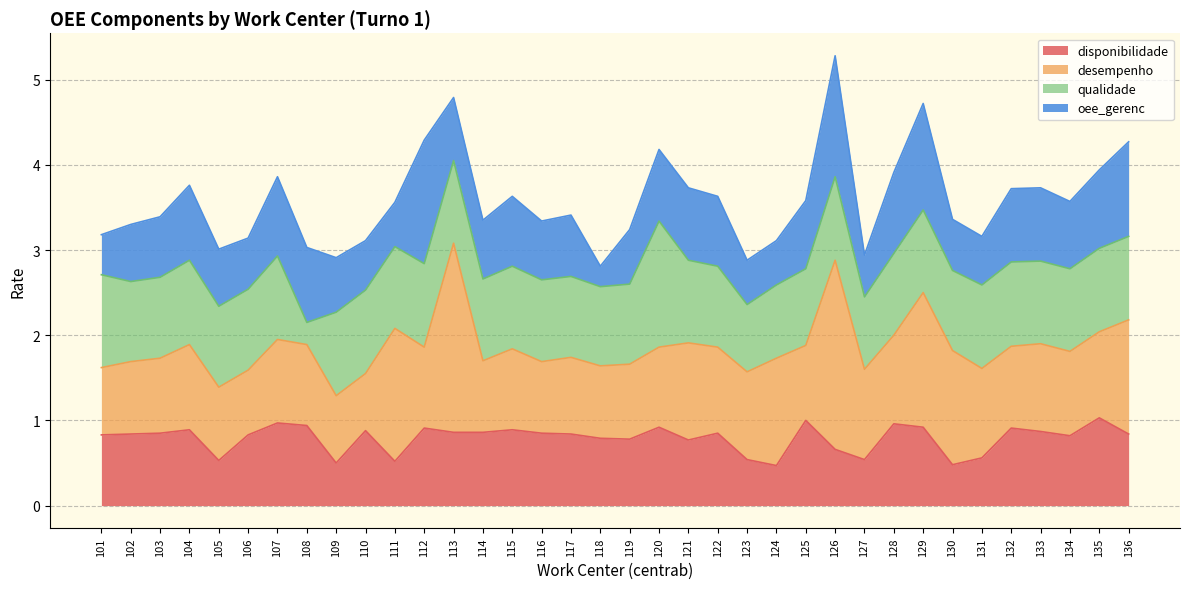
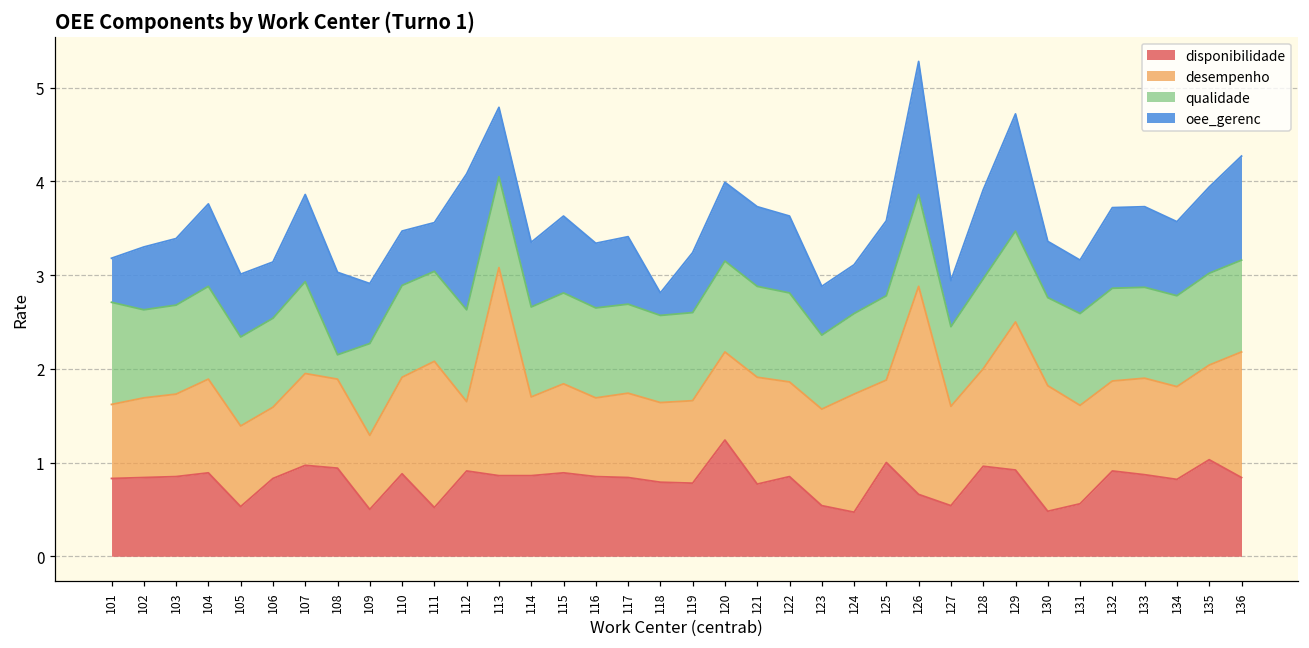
  {
    "disponibilidade": {
      "101": 0.8,
      "102": 0.8,
      "103": 0.9,
      "104": 0.9,
      "105": 0.5,
      "106": 0.8,
      "107": 1.0,
      "108": 0.9,
      "109": 0.5,
      "110": 0.9,
      "111": 0.5,
      "112": 0.9,
      "113": 0.9,
      "114": 0.9,
      "115": 0.9,
      "116": 0.9,
      "117": 0.8,
      "118": 0.8,
      "119": 0.8,
-     "120": 0.9,
+     "120": 1.2,
      "121": 0.8,
      "122": 0.9,
      "123": 0.5,
      "124": 0.5,
      "125": 1.0,
      "126": 0.7,
      "127": 0.5,
      "128": 1.0,
      "129": 0.9,
      "130": 0.5,
      "131": 0.6,
      "132": 0.9,
      "133": 0.9,
      "134": 0.8,
      "135": 1.0,
      "136": 0.8
    },
    "desempenho": {
      "101": 0.8,
      "102": 0.9,
      "103": 0.9,
      "104": 1.0,
      "105": 0.9,
      "106": 0.8,
      "107": 1.0,
      "108": 1.0,
      "109": 0.8,
-     "110": 0.7,
+     "110": 1.0,
      "111": 1.6,
-     "112": 0.9,
+     "112": 0.7,
      "113": 2.2,
      "114": 0.8,
      "115": 0.9,
      "116": 0.8,
      "117": 0.9,
      "118": 0.9,
      "119": 0.9,
      "120": 0.9,
      "121": 1.1,
      "122": 1.0,
      "123": 1.0,
      "124": 1.3,
      "125": 0.9,
      "126": 2.2,
      "127": 1.1,
      "128": 1.0,
      "129": 1.6,
      "130": 1.3,
      "131": 1.1,
      "132": 1.0,
      "133": 1.0,
      "134": 1.0,
      "135": 1.0,
      "136": 1.3
    },
    "qualidade": {
      "101": 1.1,
      "102": 0.9,
      "103": 0.9,
      "104": 1.0,
      "105": 0.9,
      "106": 1.0,
      "107": 1.0,
      "108": 0.3,
      "109": 1.0,
      "110": 1.0,
      "111": 1.0,
      "112": 1.0,
      "113": 1.0,
      "114": 1.0,
      "115": 1.0,
      "116": 1.0,
      "117": 1.0,
      "118": 0.9,
      "119": 0.9,
-     "120": 1.5,
+     "120": 1.0,
      "121": 1.0,
      "122": 0.9,
      "123": 0.8,
      "124": 0.9,
      "125": 0.9,
      "126": 1.0,
      "127": 0.9,
      "128": 1.0,
      "129": 1.0,
      "130": 0.9,
      "131": 1.0,
      "132": 1.0,
      "133": 1.0,
      "134": 1.0,
      "135": 1.0,
      "136": 1.0
    },
    "oee_gerenc": {
      "101": 0.5,
      "102": 0.7,
      "103": 0.7,
      "104": 0.9,
      "105": 0.7,
      "106": 0.6,
      "107": 0.9,
      "108": 0.9,
      "109": 0.6,
      "110": 0.6,
      "111": 0.5,
      "112": 1.5,
      "113": 0.7,
      "114": 0.7,
      "115": 0.8,
      "116": 0.7,
      "117": 0.7,
      "118": 0.2,
      "119": 0.6,
      "120": 0.8,
      "121": 0.9,
      "122": 0.8,
      "123": 0.5,
      "124": 0.5,
      "125": 0.8,
      "126": 1.4,
      "127": 0.5,
      "128": 1.0,
      "129": 1.3,
      "130": 0.6,
      "131": 0.6,
      "132": 0.9,
      "133": 0.9,
      "134": 0.8,
      "135": 0.9,
      "136": 1.1
    }
  }
